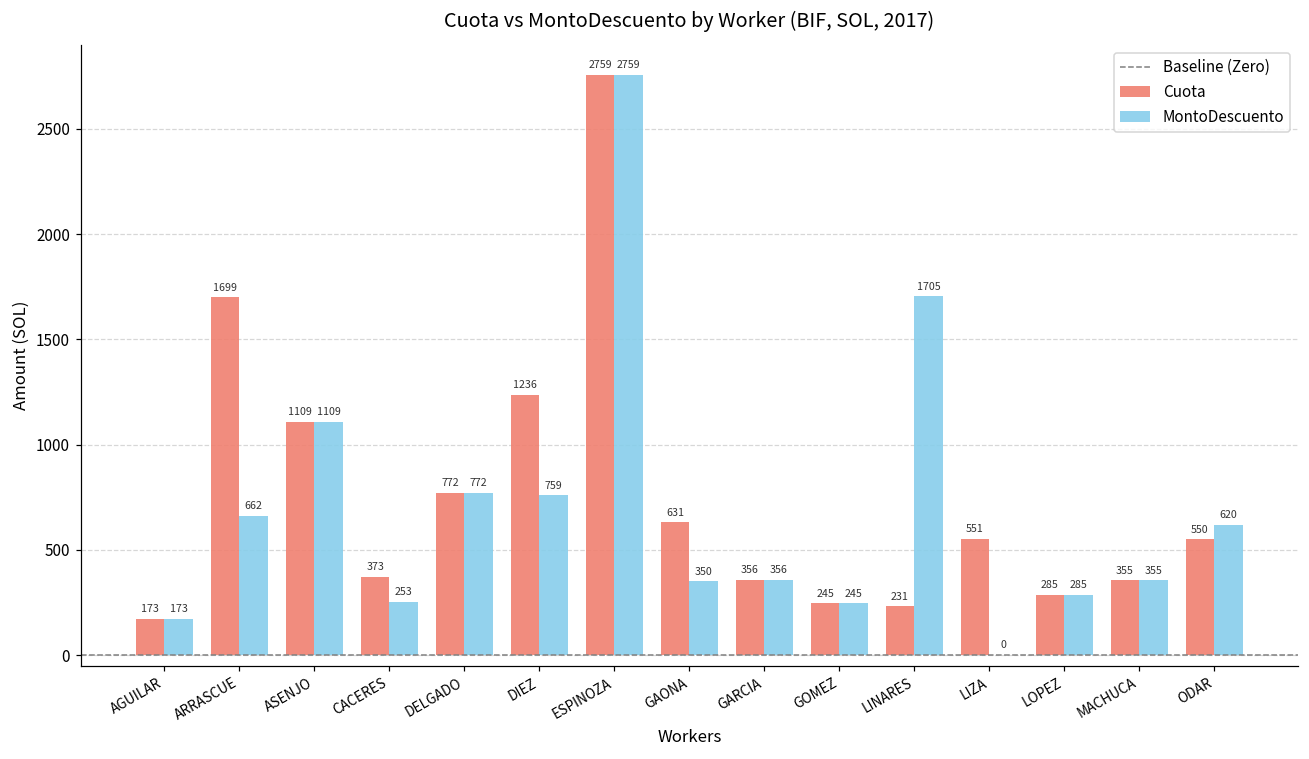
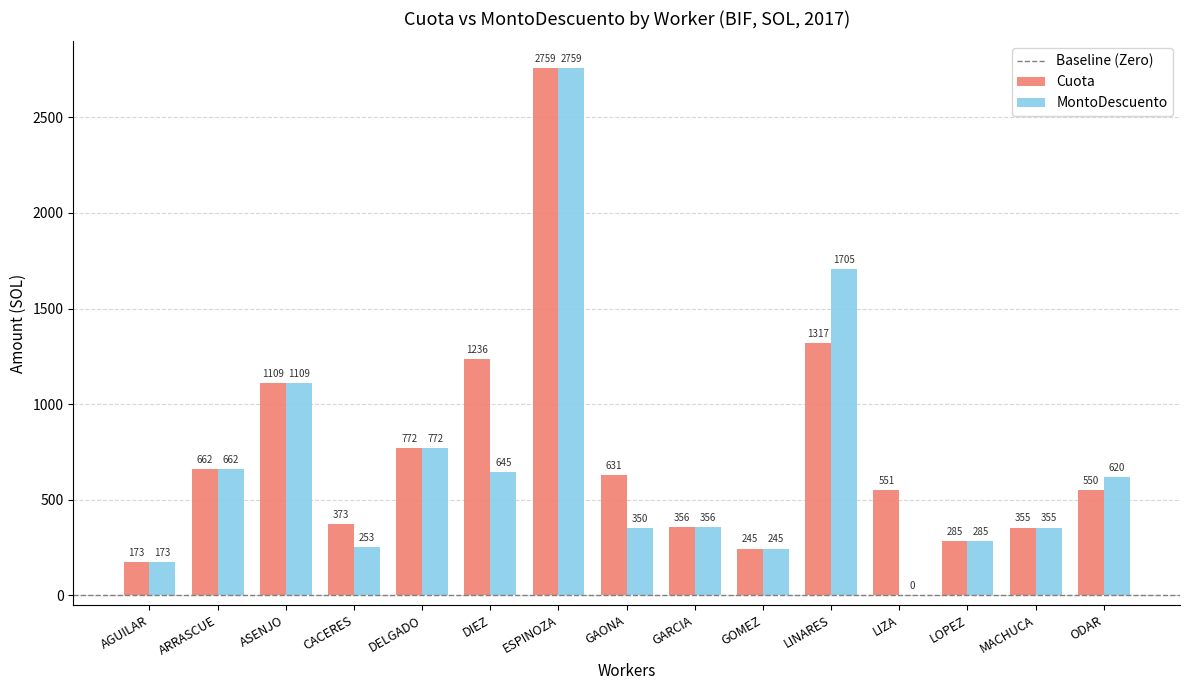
  {
    "Cuota": {
      "AGUILAR": 173,
-     "ARRASCUE": 1699,
+     "ARRASCUE": 662,
      "ASENJO": 1109,
      "CACERES": 373,
      "DELGADO": 772,
      "DIEZ": 1236,
      "ESPINOZA": 2759,
      "GAONA": 631,
      "GARCIA": 356,
      "GOMEZ": 245,
-     "LINARES": 231,
+     "LINARES": 1317,
      "LIZA": 551,
      "LOPEZ": 285,
      "MACHUCA": 355,
      "ODAR": 550
    },
    "MontoDescuento": {
      "AGUILAR": 173,
      "ARRASCUE": 662,
      "ASENJO": 1109,
      "CACERES": 253,
      "DELGADO": 772,
-     "DIEZ": 759,
+     "DIEZ": 645,
      "ESPINOZA": 2759,
      "GAONA": 350,
      "GARCIA": 356,
      "GOMEZ": 245,
      "LINARES": 1705,
      "LIZA": 0,
      "LOPEZ": 285,
      "MACHUCA": 355,
      "ODAR": 620
    }
  }
